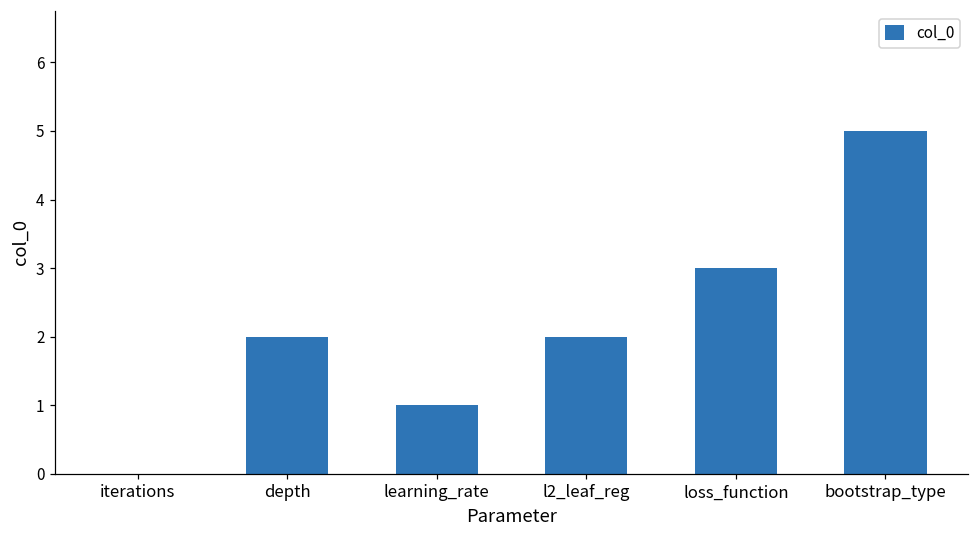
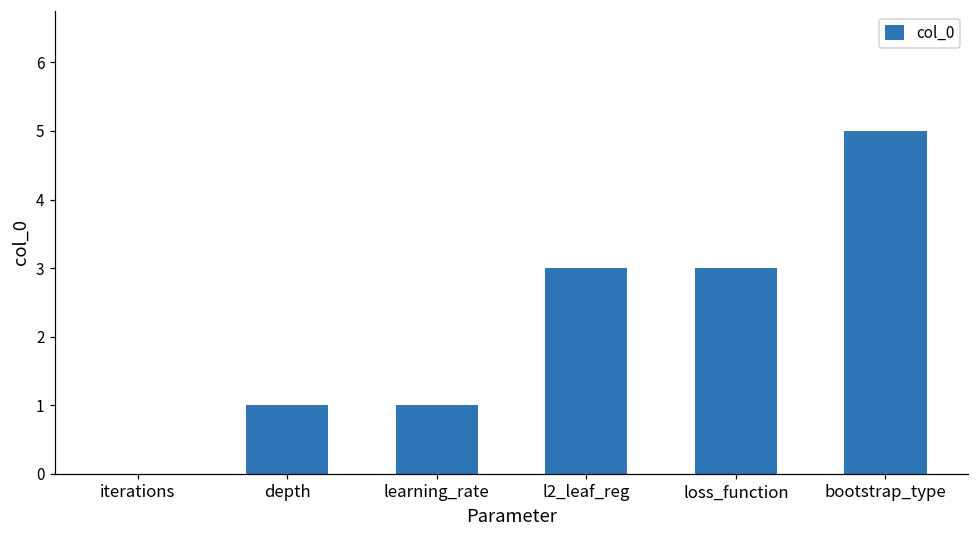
  {
    "iterations": 0,
-   "depth": 2,
+   "depth": 1,
    "learning_rate": 1,
-   "l2_leaf_reg": 2,
+   "l2_leaf_reg": 3,
    "loss_function": 3,
    "bootstrap_type": 5
  }
